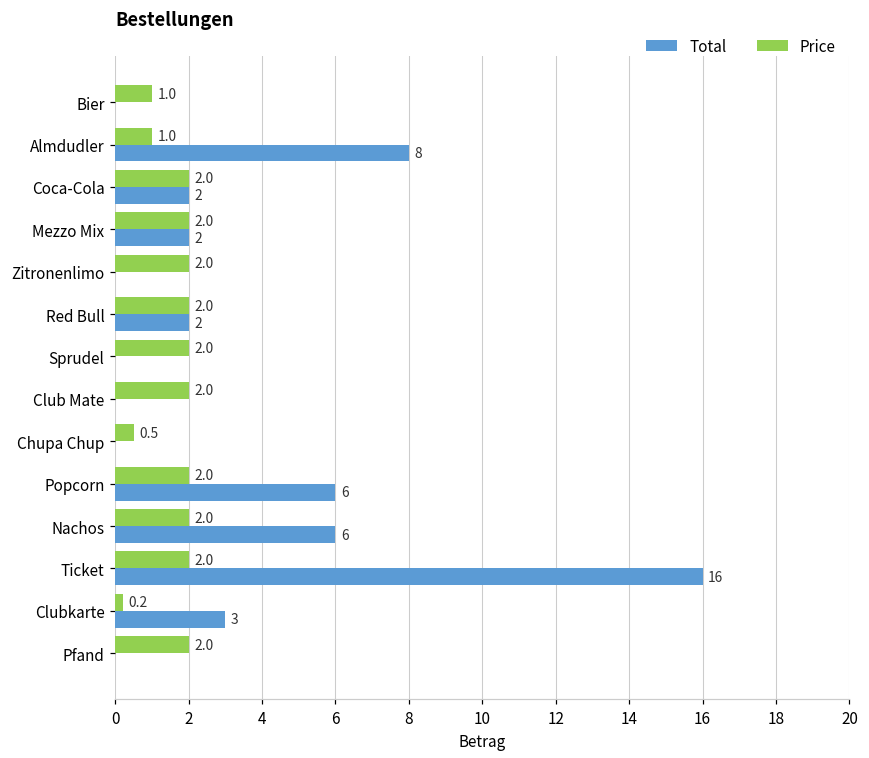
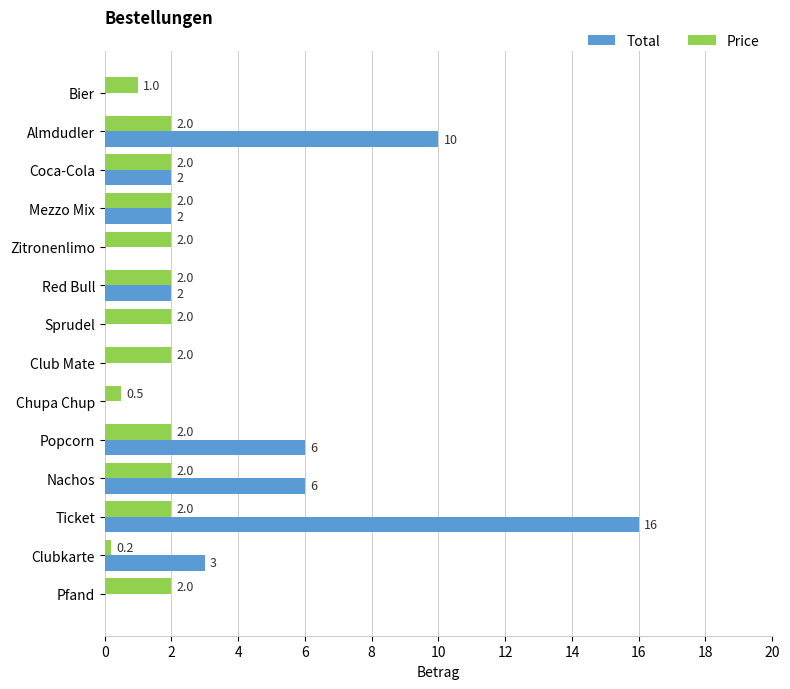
  {
    "Total": {
-     "Almdudler": 8,
+     "Almdudler": 10,
      "Coca-Cola": 2,
      "Mezzo Mix": 2,
      "Red Bull": 2,
      "Popcorn": 6,
      "Nachos": 6,
      "Ticket": 16,
      "Clubkarte": 3
    },
    "Price": {
      "Bier": 1.0,
-     "Almdudler": 1.0,
+     "Almdudler": 2.0,
      "Coca-Cola": 2.0,
      "Mezzo Mix": 2.0,
      "Zitronenlimo": 2.0,
      "Red Bull": 2.0,
      "Sprudel": 2.0,
      "Club Mate": 2.0,
      "Chupa Chup": 0.5,
      "Popcorn": 2.0,
      "Nachos": 2.0,
      "Ticket": 2.0,
      "Clubkarte": 0.2,
      "Pfand": 2.0
    }
  }
